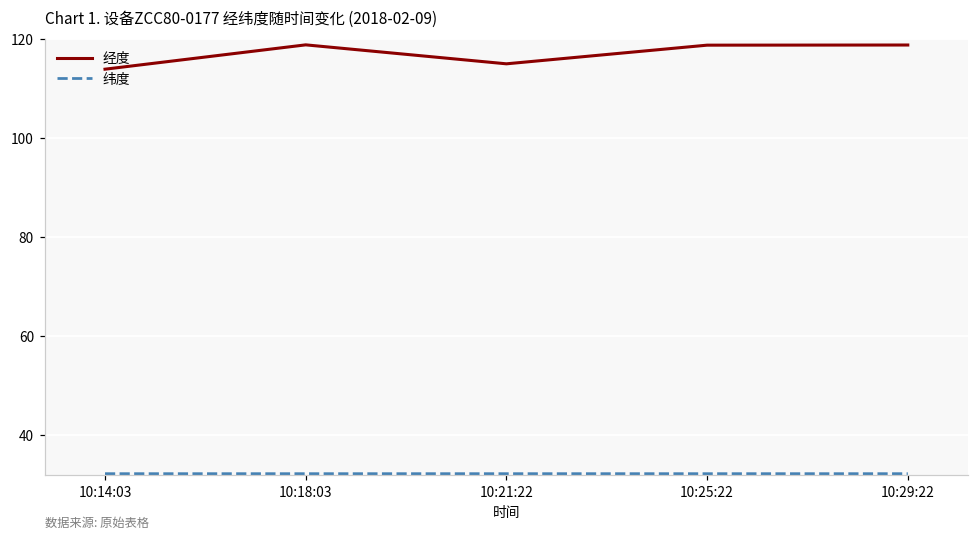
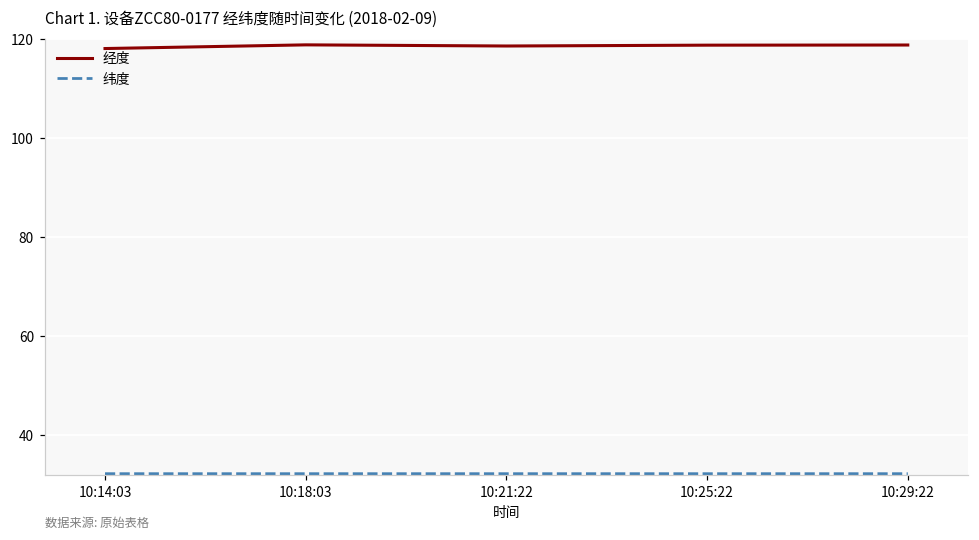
  {
    "经度": {
-     "10:14:03": 114,
+     "10:14:03": 118,
      "10:18:03": 119,
-     "10:21:22": 115,
+     "10:21:22": 119,
      "10:25:22": 119,
      "10:29:22": 119
    },
    "纬度": {
      "10:14:03": 32,
      "10:18:03": 32,
      "10:21:22": 32,
      "10:25:22": 32,
      "10:29:22": 32
    }
  }
